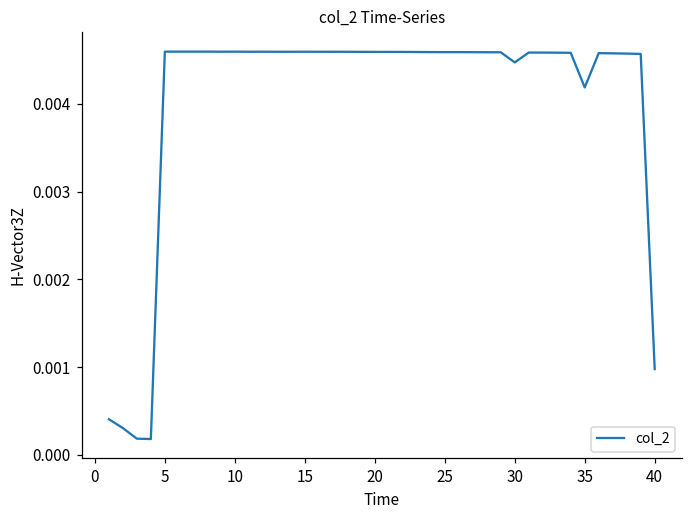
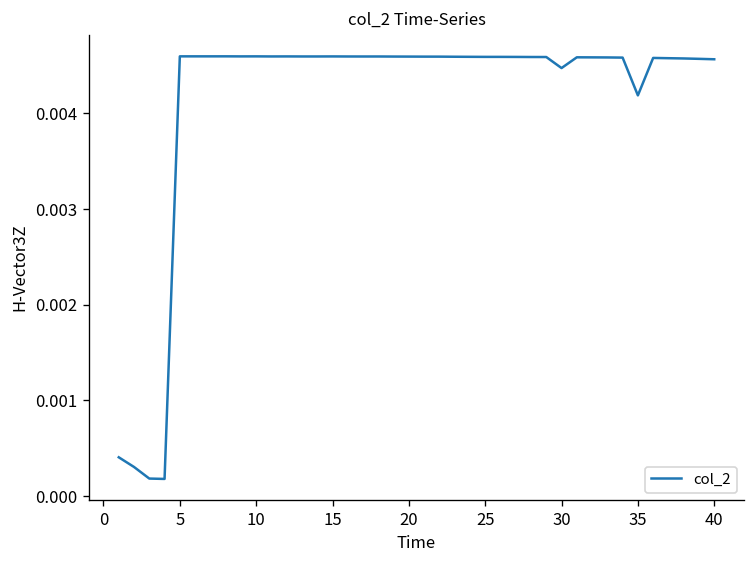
  {
    "5": 0.0046,
    "10": 0.0046,
    "15": 0.0046,
    "20": 0.0046,
    "25": 0.0046,
    "30": 0.0045,
    "35": 0.0042,
-   "40": 0.0010
+   "40": 0.0046
  }
